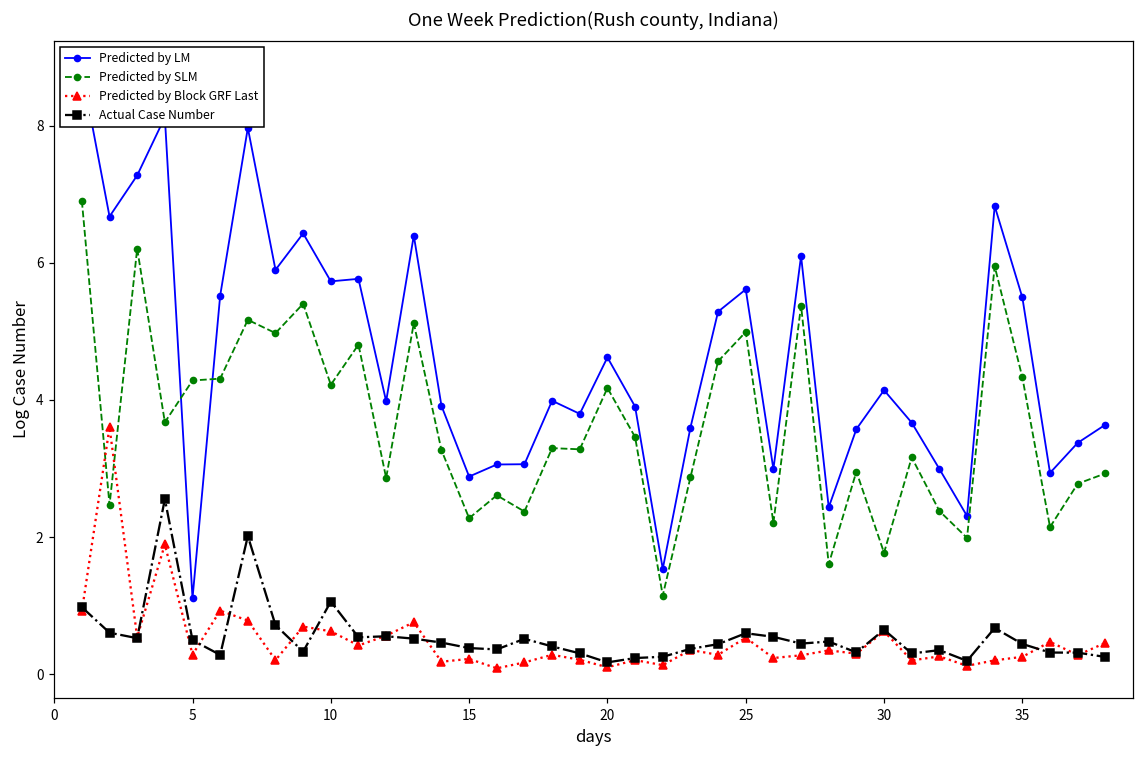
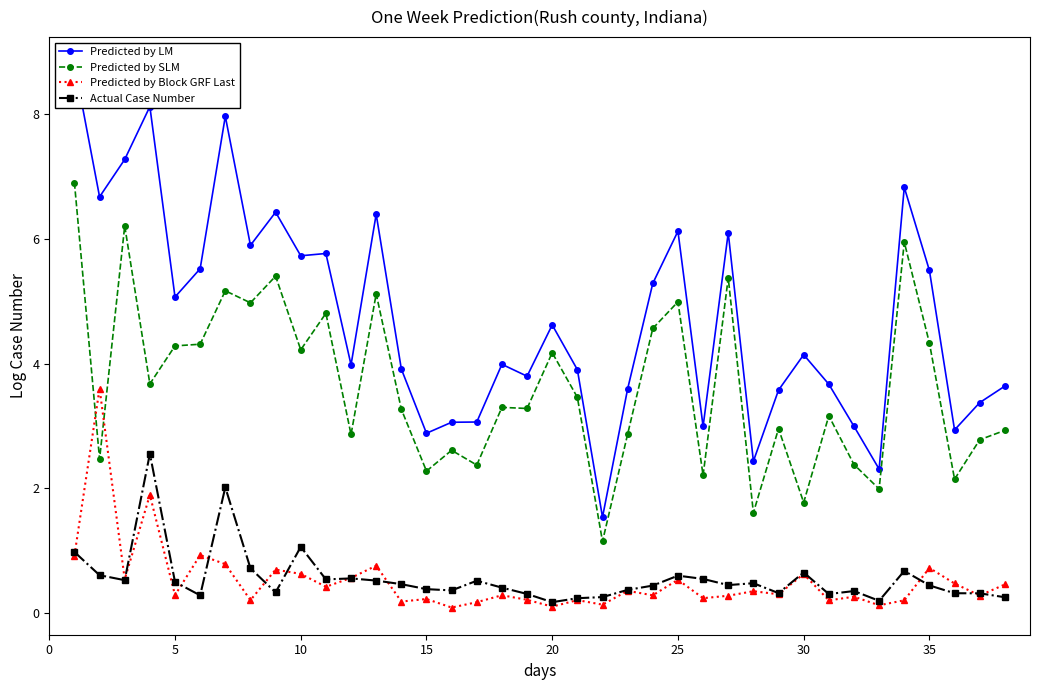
  {
    "Predicted by LM": {
-     "5": 1.1,
+     "5": 5.1,
      "10": 5.7,
      "15": 2.9,
      "20": 4.6,
-     "25": 5.6,
+     "25": 6.1,
      "30": 4.1,
      "35": 5.5
    },
    "Predicted by SLM": {
      "5": 4.3,
      "10": 4.2,
      "15": 2.3,
      "20": 4.2,
      "25": 5.0,
      "30": 1.8,
      "35": 4.3
    },
    "Predicted by Block GRF Last": {
      "5": 0.3,
      "10": 0.6,
      "15": 0.2,
      "20": 0.1,
      "25": 0.5,
-     "35": 0.3
+     "35": 0.7
    },
    "Actual Case Number": {
      "5": 0.5,
      "10": 1.1,
      "15": 0.4,
      "20": 0.2,
      "25": 0.6,
      "35": 0.4
    }
  }
